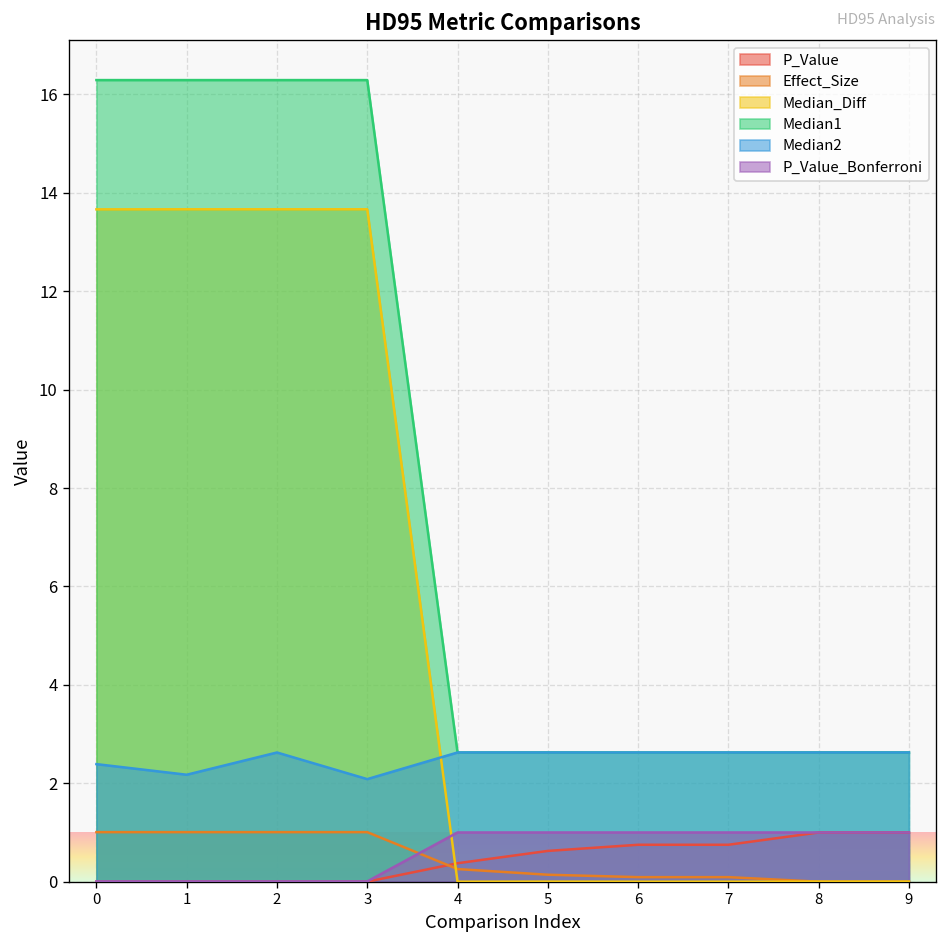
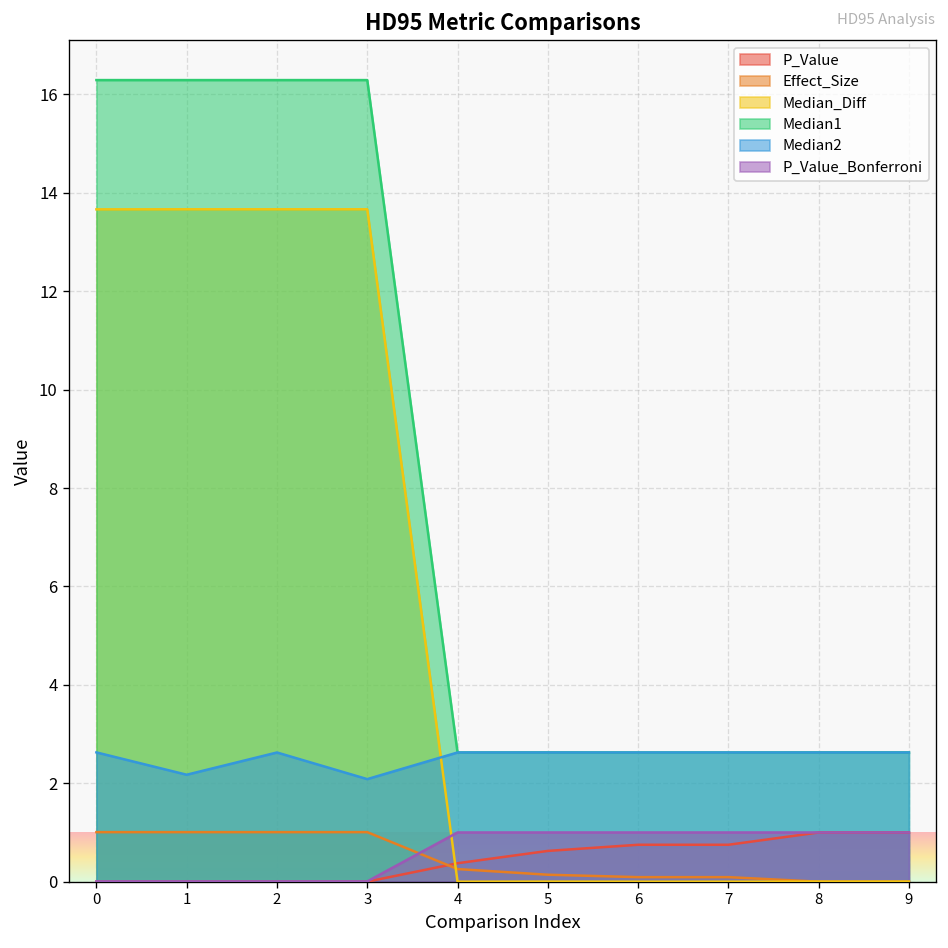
  {
    "Median1": {
      "0": 16.3,
      "1": 16.3,
      "2": 16.3,
      "3": 16.3
    },
    "Median2": {
-     "0": 2.4,
+     "0": 2.6,
      "1": 2.2,
      "2": 2.6,
      "3": 2.1
    },
    "P_Value_Bonferroni": {
      "4": 1.0,
      "5": 1.0,
      "6": 1.0,
      "7": 1.0
    }
  }
